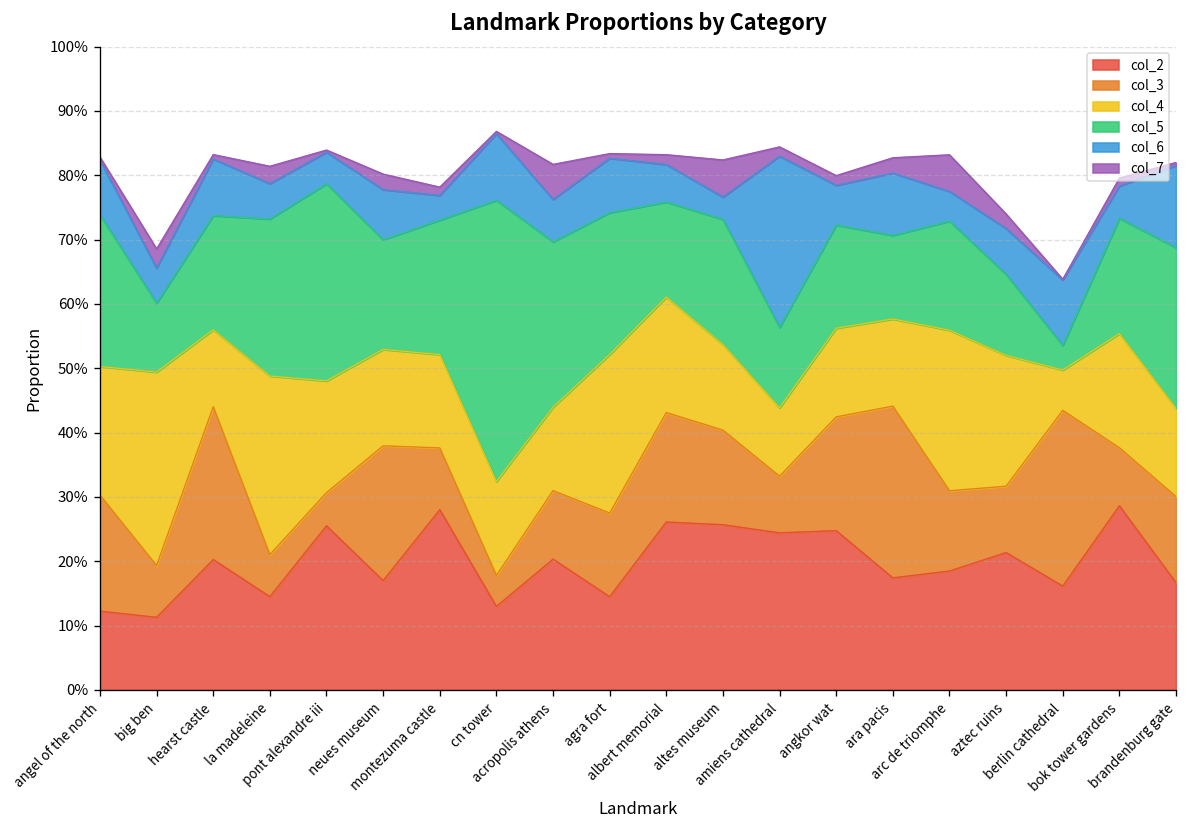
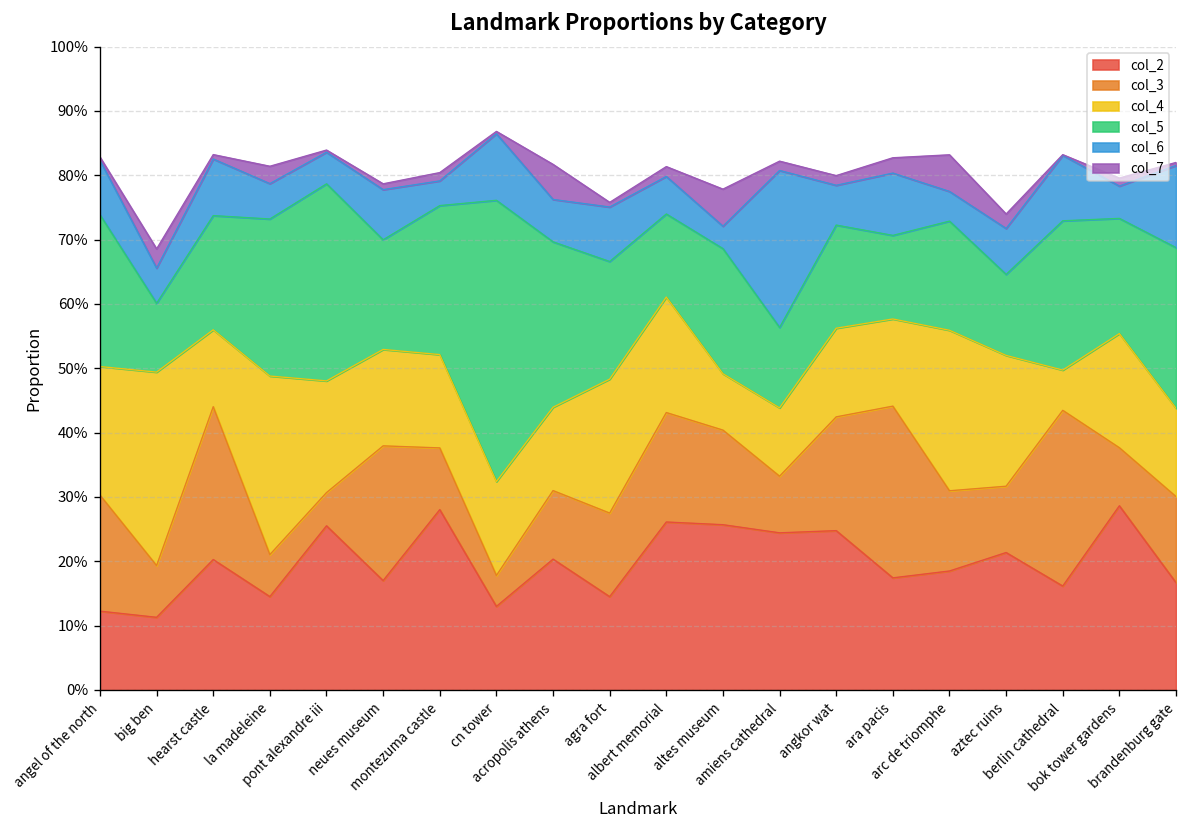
  {
    "col_4": {
      "angel of the north": "20%",
      "big ben": "30%",
      "hearst castle": "12%",
      "la madeleine": "28%",
      "pont alexandre iii": "17%",
      "neues museum": "15%",
      "montezuma castle": "15%",
      "cn tower": "15%",
      "acropolis athens": "13%",
-     "agra fort": "25%",
+     "agra fort": "21%",
      "albert memorial": "18%",
-     "altes museum": "13%",
+     "altes museum": "9%",
      "amiens cathedral": "11%",
      "angkor wat": "14%",
      "ara pacis": "14%",
      "arc de triomphe": "25%",
      "aztec ruins": "20%",
      "berlin cathedral": "6%",
      "bok tower gardens": "18%",
      "brandenburg gate": "14%"
    },
    "col_5": {
      "angel of the north": "24%",
      "big ben": "11%",
      "hearst castle": "18%",
      "la madeleine": "24%",
      "pont alexandre iii": "31%",
      "neues museum": "17%",
-     "montezuma castle": "21%",
+     "montezuma castle": "23%",
      "cn tower": "44%",
      "acropolis athens": "26%",
-     "agra fort": "22%",
-     "albert memorial": "15%",
+     "agra fort": "18%",
+     "albert memorial": "13%",
      "altes museum": "19%",
      "amiens cathedral": "12%",
      "angkor wat": "16%",
      "ara pacis": "13%",
      "arc de triomphe": "17%",
      "aztec ruins": "13%",
-     "berlin cathedral": "4%",
+     "berlin cathedral": "23%",
      "bok tower gardens": "18%",
      "brandenburg gate": "25%"
    },
    "col_6": {
      "angel of the north": "8%",
      "big ben": "5%",
      "hearst castle": "9%",
      "la madeleine": "5%",
      "neues museum": "8%",
      "montezuma castle": "4%",
      "acropolis athens": "7%",
      "agra fort": "8%",
      "albert memorial": "6%",
      "altes museum": "3%",
-     "amiens cathedral": "27%",
+     "amiens cathedral": "24%",
      "angkor wat": "6%",
      "ara pacis": "10%",
      "arc de triomphe": "5%",
      "aztec ruins": "7%",
      "bok tower gardens": "5%"
    },
    "col_7": {
      "angel of the north": "0%",
      "big ben": "3%",
      "hearst castle": "1%",
      "la madeleine": "3%",
-     "neues museum": "2%",
+     "neues museum": "1%",
      "montezuma castle": "1%",
      "acropolis athens": "5%",
      "agra fort": "1%",
      "albert memorial": "2%",
      "altes museum": "6%",
      "amiens cathedral": "1%",
      "angkor wat": "2%",
      "ara pacis": "2%",
      "arc de triomphe": "6%",
      "aztec ruins": "2%",
      "bok tower gardens": "1%"
    }
  }
